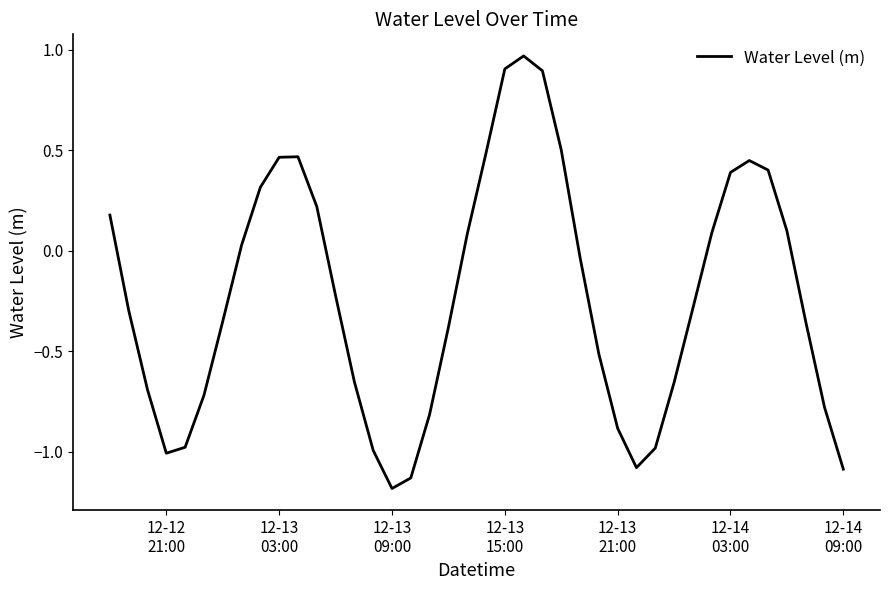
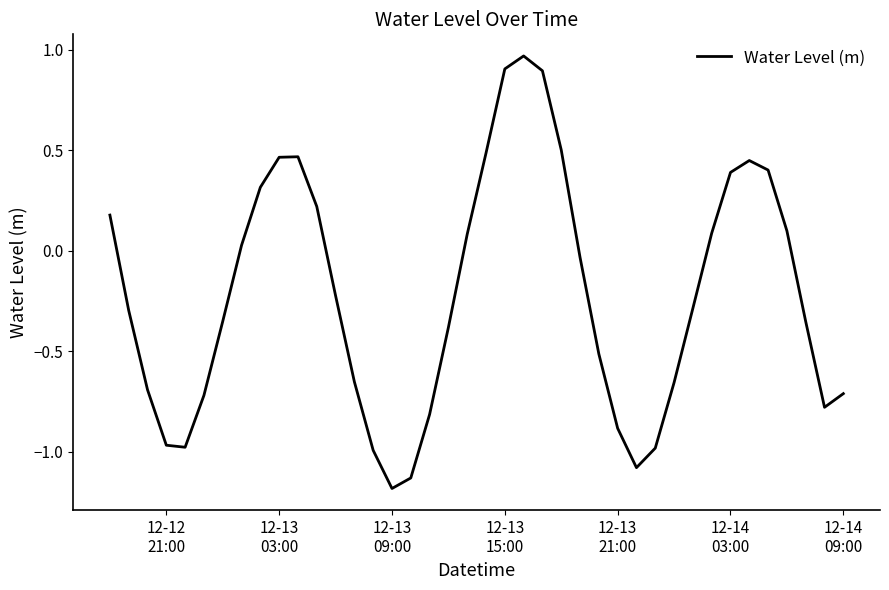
  {
-   "12-12 21:00": -1.01,
+   "12-12 21:00": -0.97,
    "12-13 03:00": 0.47,
    "12-13 09:00": -1.18,
    "12-13 15:00": 0.90,
    "12-13 21:00": -0.88,
    "12-14 03:00": 0.39,
-   "12-14 09:00": -1.09
+   "12-14 09:00": -0.71
  }
